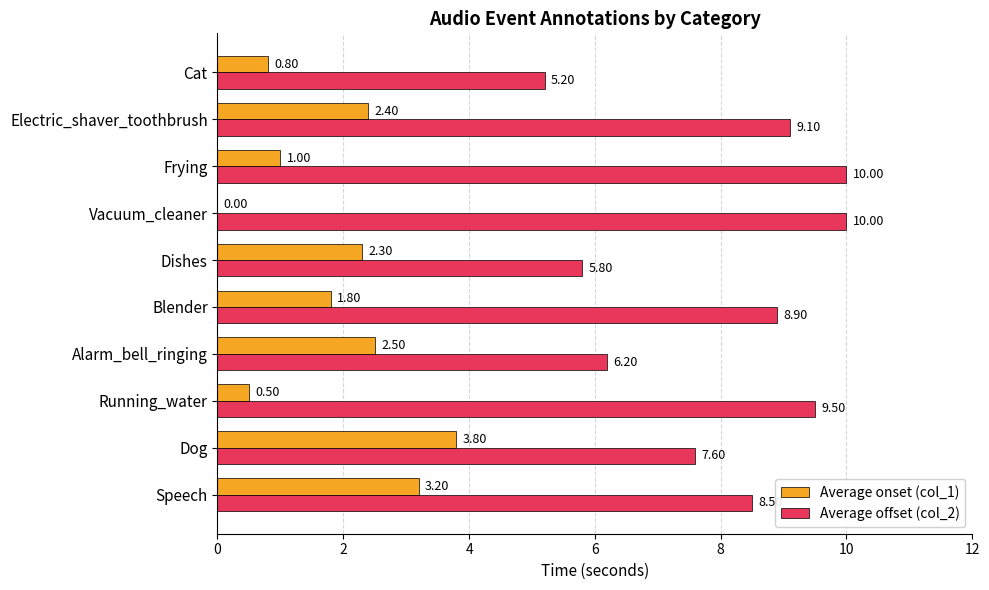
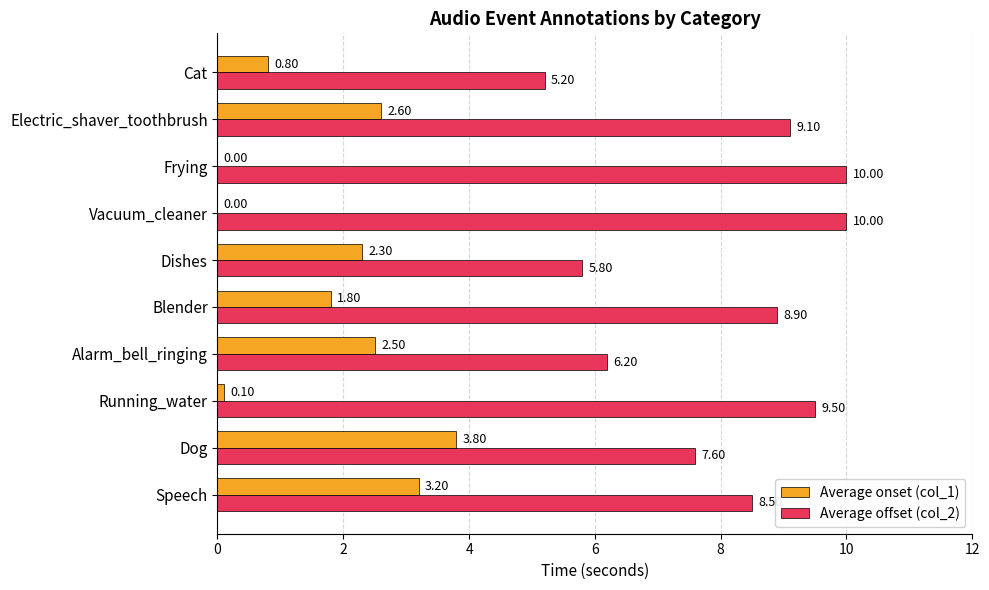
  {
    "Average onset (col_1)": {
      "Cat": 0.80,
-     "Electric_shaver_toothbrush": 2.40,
-     "Frying": 1.00,
+     "Electric_shaver_toothbrush": 2.60,
+     "Frying": 0.00,
      "Vacuum_cleaner": 0.00,
      "Dishes": 2.30,
      "Blender": 1.80,
      "Alarm_bell_ringing": 2.50,
-     "Running_water": 0.50,
+     "Running_water": 0.10,
      "Dog": 3.80,
      "Speech": 3.20
    },
    "Average offset (col_2)": {
      "Cat": 5.20,
      "Electric_shaver_toothbrush": 9.10,
      "Frying": 10.00,
      "Vacuum_cleaner": 10.00,
      "Dishes": 5.80,
      "Blender": 8.90,
      "Alarm_bell_ringing": 6.20,
      "Running_water": 9.50,
      "Dog": 7.60
    }
  }
